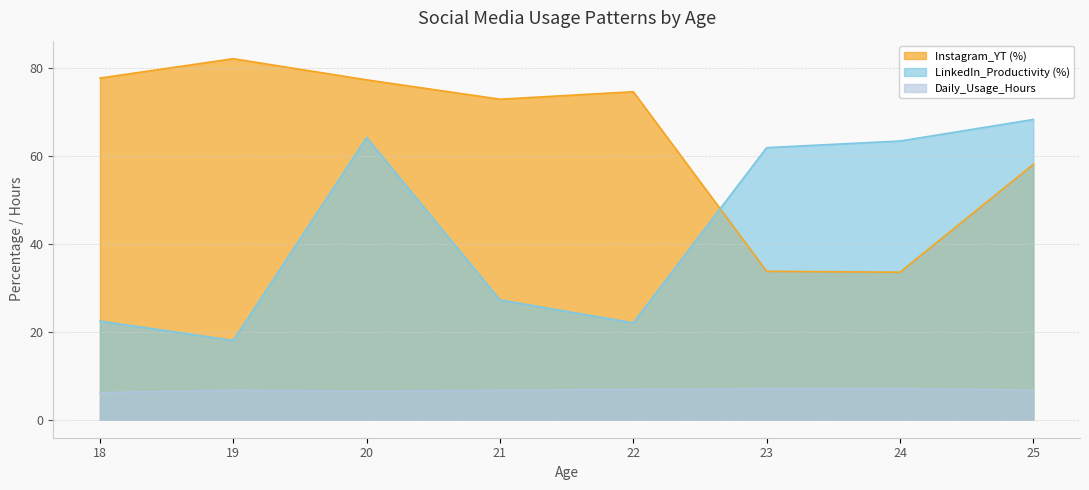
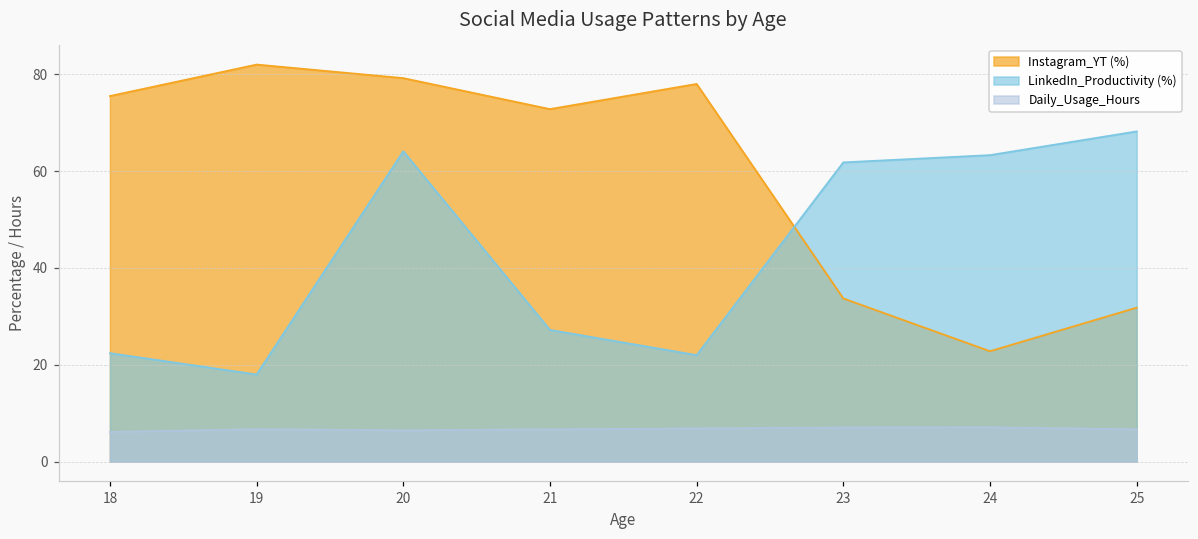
  {
    "Instagram_YT (%)": {
-     "18": 78,
+     "18": 76,
      "19": 82,
-     "20": 77,
+     "20": 79,
      "21": 73,
-     "22": 75,
+     "22": 78,
      "23": 34,
-     "24": 34,
-     "25": 58
+     "24": 23,
+     "25": 32
    }
  }
